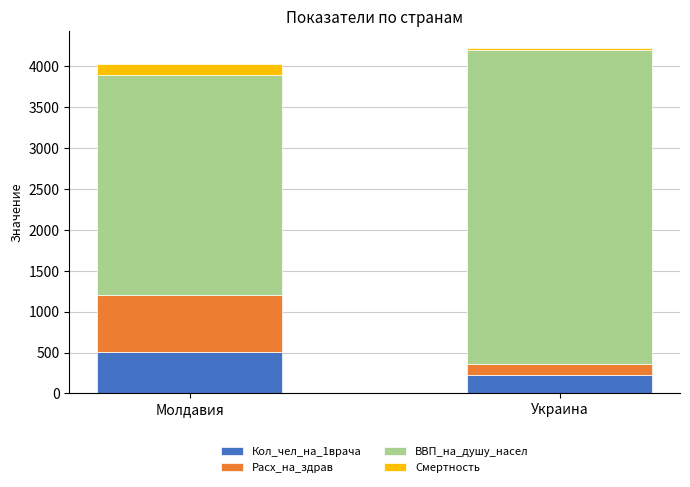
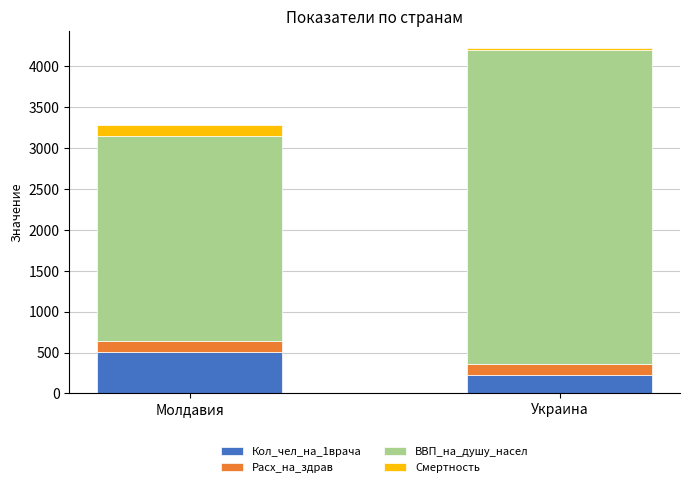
  {
    "Кол_чел_на_1врача": {
      "Молдавия": 500,
      "Украина": 200
    },
    "Расх_на_здрав": {
-     "Молдавия": 700,
+     "Молдавия": 100,
      "Украина": 100
    },
    "ВВП_на_душу_насел": {
-     "Молдавия": 2700,
+     "Молдавия": 2500,
      "Украина": 3900
    },
    "Смертность": {
      "Молдавия": 100
    }
  }
